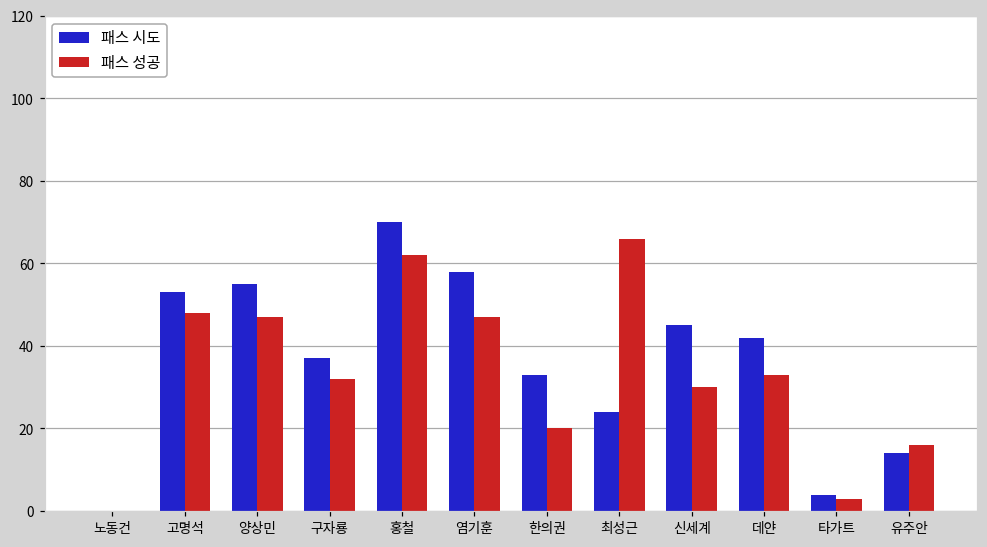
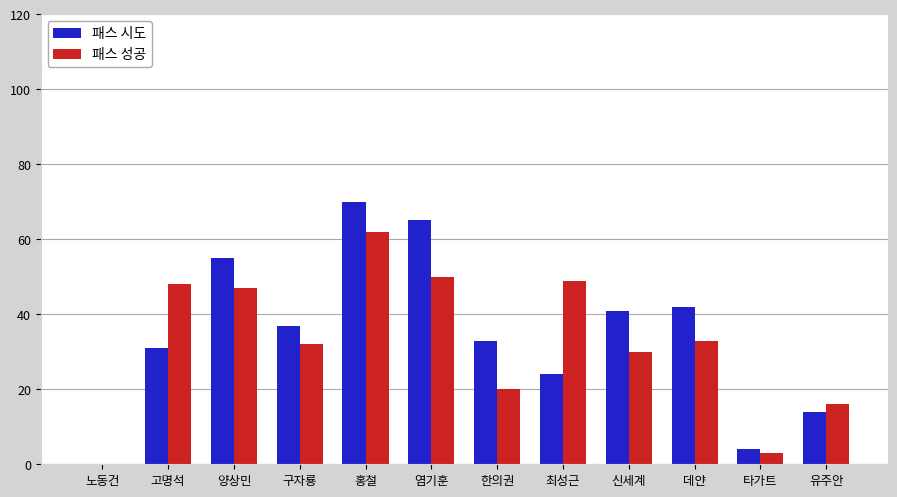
  {
    "패스 시도": {
      "노동건": 0,
-     "고명석": 53,
+     "고명석": 31,
      "양상민": 55,
      "구자룡": 37,
      "홍철": 70,
-     "염기훈": 58,
+     "염기훈": 65,
      "한의권": 33,
      "최성근": 24,
-     "신세계": 45,
+     "신세계": 41,
      "데얀": 42,
      "타가트": 4,
      "유주안": 14
    },
    "패스 성공": {
      "노동건": 0,
      "고명석": 48,
      "양상민": 47,
      "구자룡": 32,
      "홍철": 62,
-     "염기훈": 47,
+     "염기훈": 50,
      "한의권": 20,
-     "최성근": 66,
+     "최성근": 49,
      "신세계": 30,
      "데얀": 33,
      "타가트": 3,
      "유주안": 16
    }
  }
